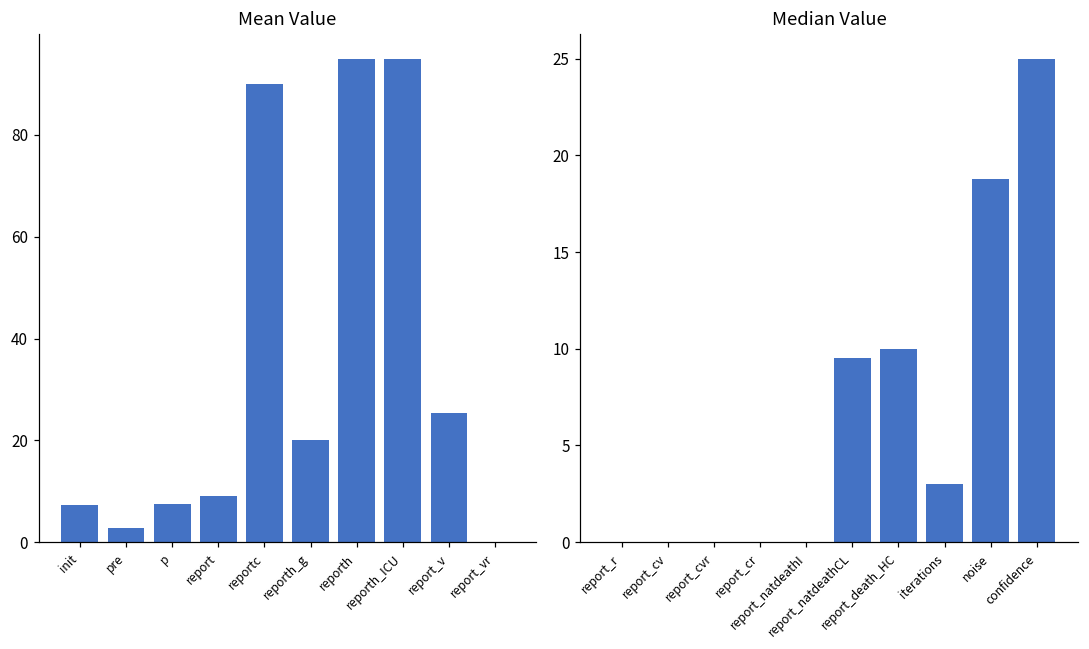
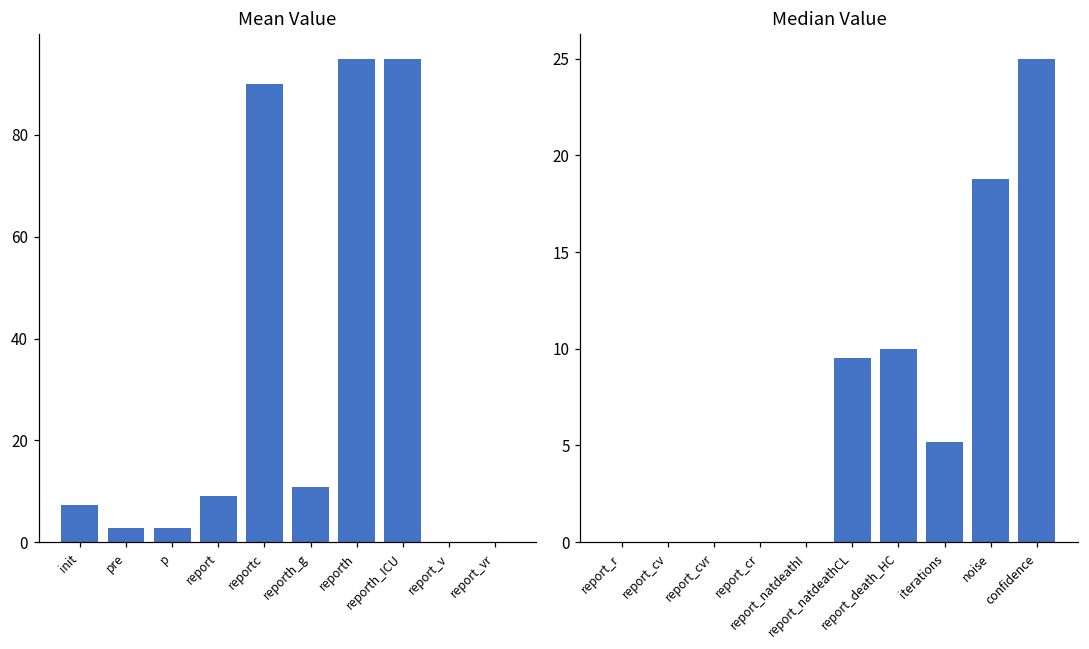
  {
    "Mean Value": {
      "init": 7,
      "pre": 3,
-     "p": 8,
+     "p": 3,
      "report": 9,
      "reportc": 90,
-     "reporth_g": 20,
+     "reporth_g": 11,
      "reporth": 95,
      "reporth_ICU": 95,
-     "report_v": 25,
+     "report_v": 0,
      "report_vr": 0
    },
    "Median Value": {
      "report_r": 0.0,
      "report_cv": 0.0,
      "report_cvr": 0.0,
      "report_cr": 0.0,
      "report_natdeathI": 0.0,
      "report_natdeathCL": 9.5,
      "report_death_HC": 10.0,
-     "iterations": 3.0,
+     "iterations": 5.2,
      "noise": 18.8,
      "confidence": 25.0
    }
  }
